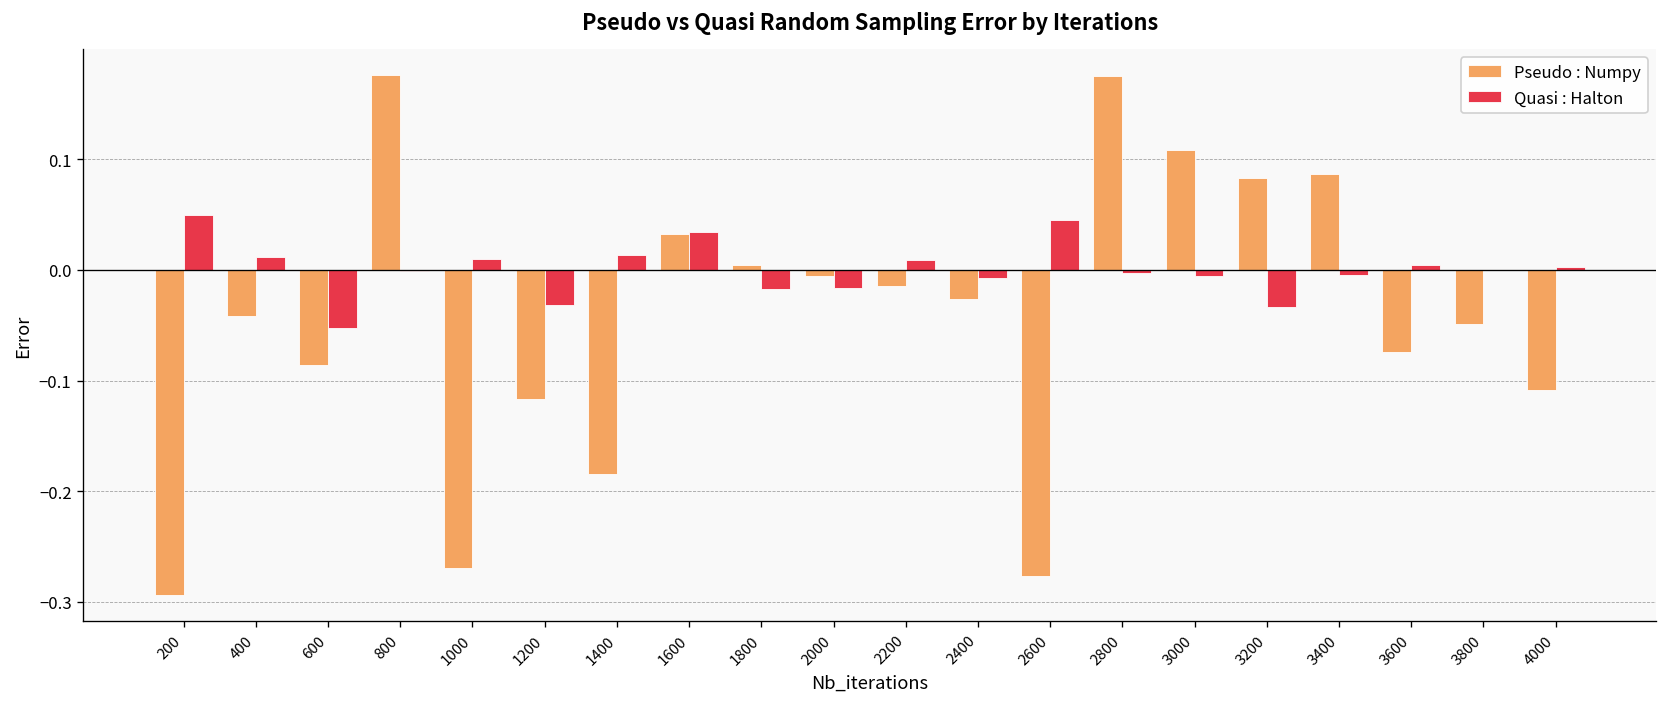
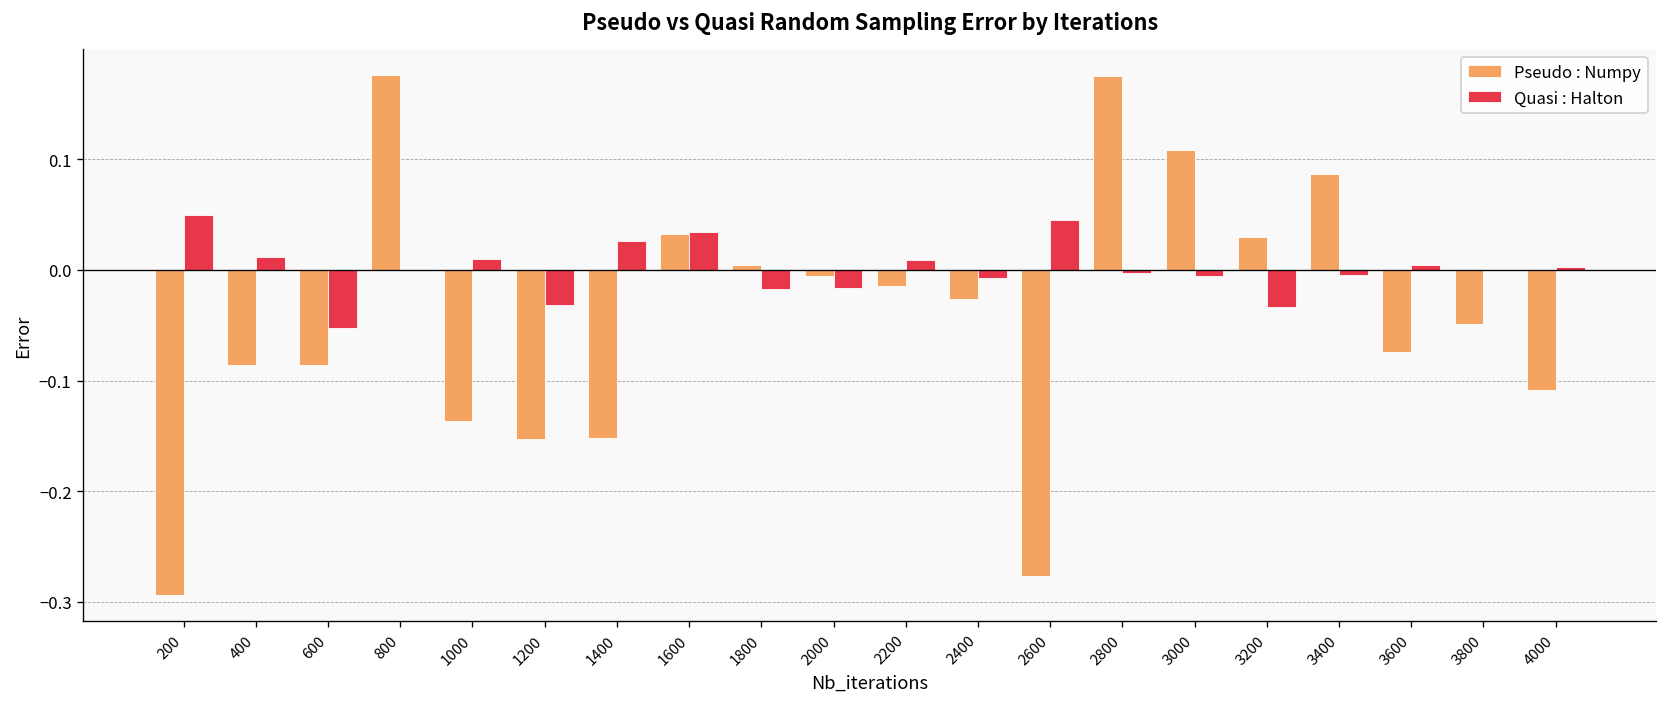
  {
    "Pseudo : Numpy": {
      "200": -0.29,
-     "400": -0.04,
+     "400": -0.09,
      "600": -0.09,
      "800": 0.18,
-     "1000": -0.27,
-     "1200": -0.12,
-     "1400": -0.18,
+     "1000": -0.14,
+     "1200": -0.15,
+     "1400": -0.15,
      "1600": 0.03,
      "1800": 0.00,
      "2000": -0.01,
      "2200": -0.01,
      "2400": -0.03,
      "2600": -0.28,
      "2800": 0.18,
      "3000": 0.11,
-     "3200": 0.08,
+     "3200": 0.03,
      "3400": 0.09,
      "3600": -0.07,
      "3800": -0.05,
      "4000": -0.11
    },
    "Quasi : Halton": {
      "200": 0.05,
      "400": 0.01,
      "600": -0.05,
      "1000": 0.01,
      "1200": -0.03,
-     "1400": 0.01,
+     "1400": 0.03,
      "1600": 0.03,
      "1800": -0.02,
      "2000": -0.02,
      "2200": 0.01,
      "2400": -0.01,
      "2600": 0.04,
      "2800": 0.00,
      "3000": -0.01,
      "3200": -0.03,
      "3400": 0.00,
      "3600": 0.00,
      "4000": 0.00
    }
  }
